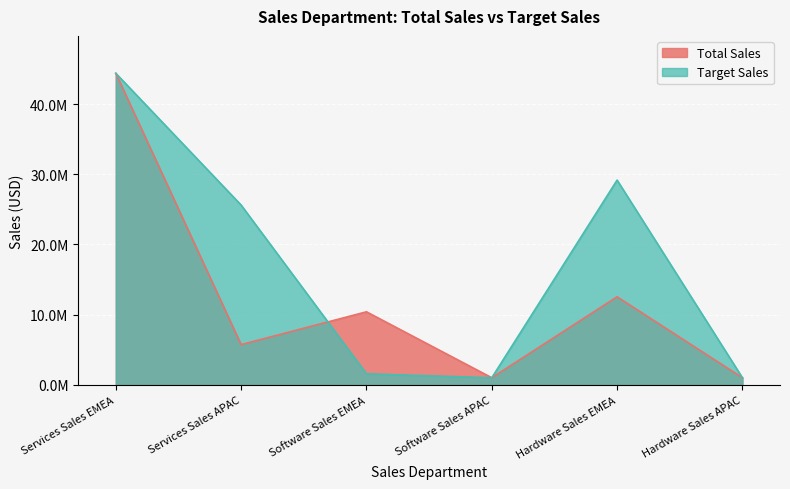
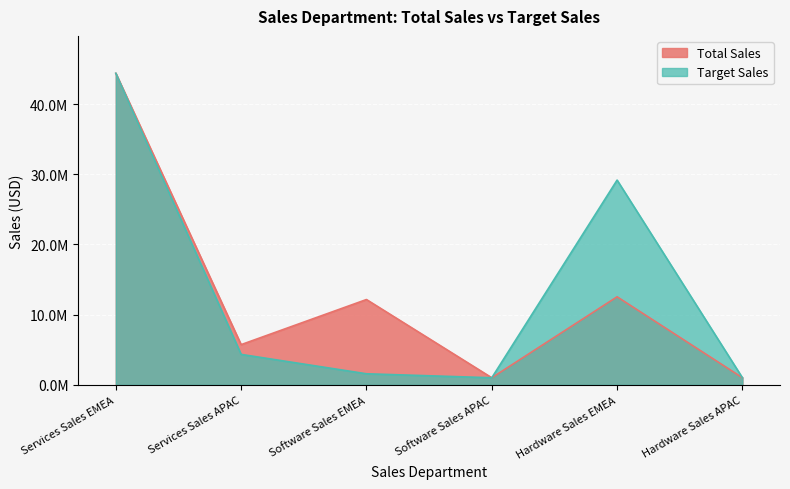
  {
    "Total Sales": {
      "Services Sales APAC": 6000000,
-     "Software Sales EMEA": 10000000,
+     "Software Sales EMEA": 12000000,
      "Hardware Sales EMEA": 13000000
    },
    "Target Sales": {
-     "Services Sales APAC": 26000000,
+     "Services Sales APAC": 4000000,
      "Software Sales EMEA": 2000000,
      "Hardware Sales EMEA": 29000000
    }
  }
